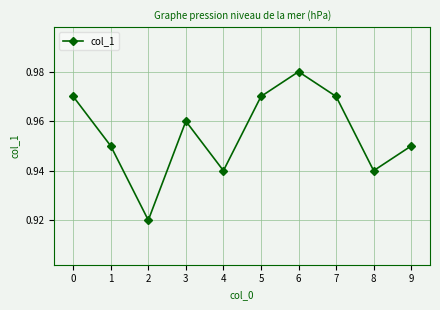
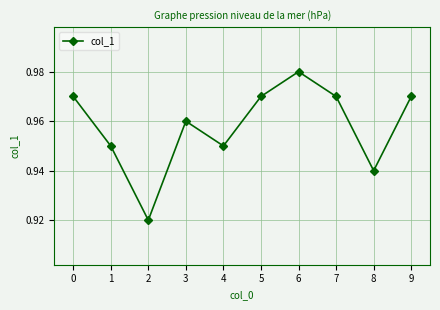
  {
    "0": 0.97,
    "1": 0.95,
    "2": 0.92,
    "3": 0.96,
-   "4": 0.94,
+   "4": 0.95,
    "5": 0.97,
    "6": 0.98,
    "7": 0.97,
    "8": 0.94,
-   "9": 0.95
+   "9": 0.97
  }
